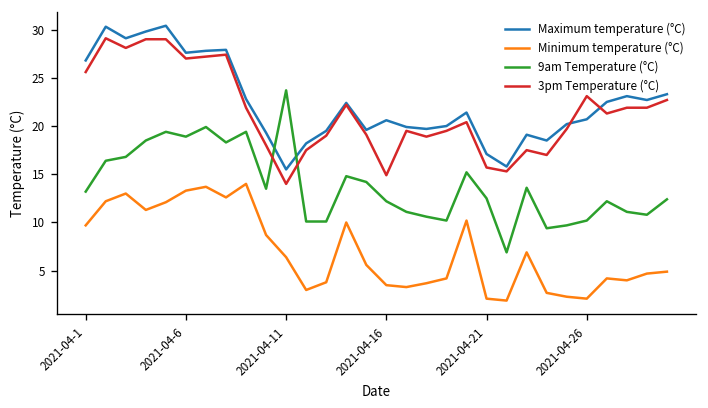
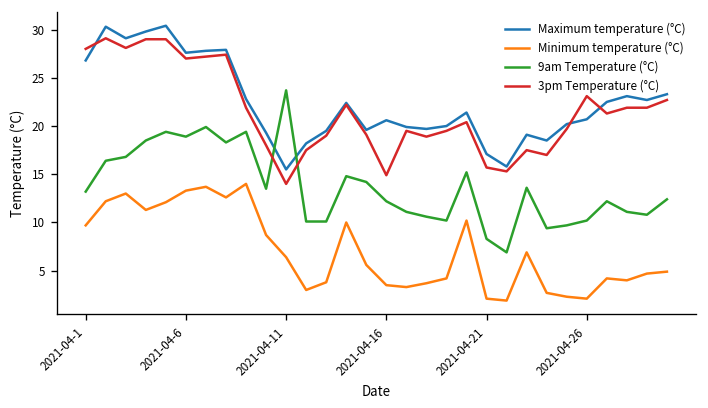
  {
    "Maximum temperature (°C)": {
      "2021-04-1": 27,
      "2021-04-6": 28,
      "2021-04-11": 16,
      "2021-04-16": 21,
      "2021-04-21": 17,
      "2021-04-26": 21
    },
    "Minimum temperature (°C)": {
      "2021-04-1": 10,
      "2021-04-6": 13,
      "2021-04-11": 6,
      "2021-04-16": 4,
      "2021-04-21": 2,
      "2021-04-26": 2
    },
    "9am Temperature (°C)": {
      "2021-04-1": 13,
      "2021-04-6": 19,
      "2021-04-11": 24,
      "2021-04-16": 12,
-     "2021-04-21": 13,
+     "2021-04-21": 8,
      "2021-04-26": 10
    },
    "3pm Temperature (°C)": {
-     "2021-04-1": 26,
+     "2021-04-1": 28,
      "2021-04-6": 27,
      "2021-04-11": 14,
      "2021-04-16": 15,
      "2021-04-21": 16,
      "2021-04-26": 23
    }
  }
